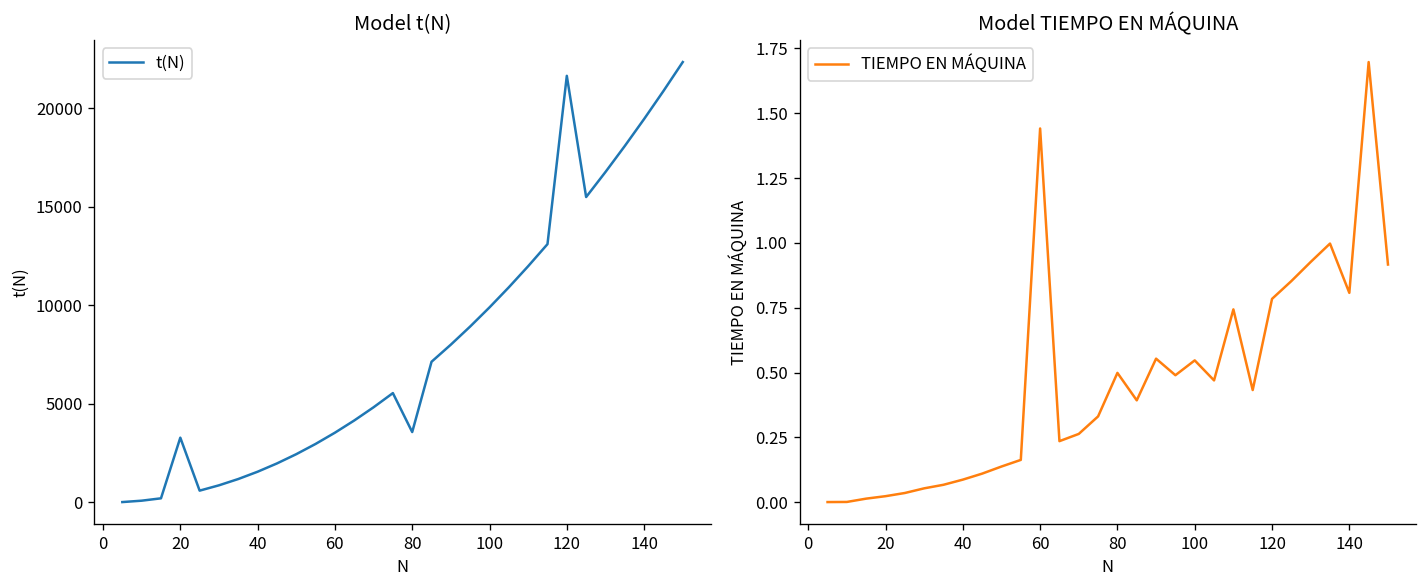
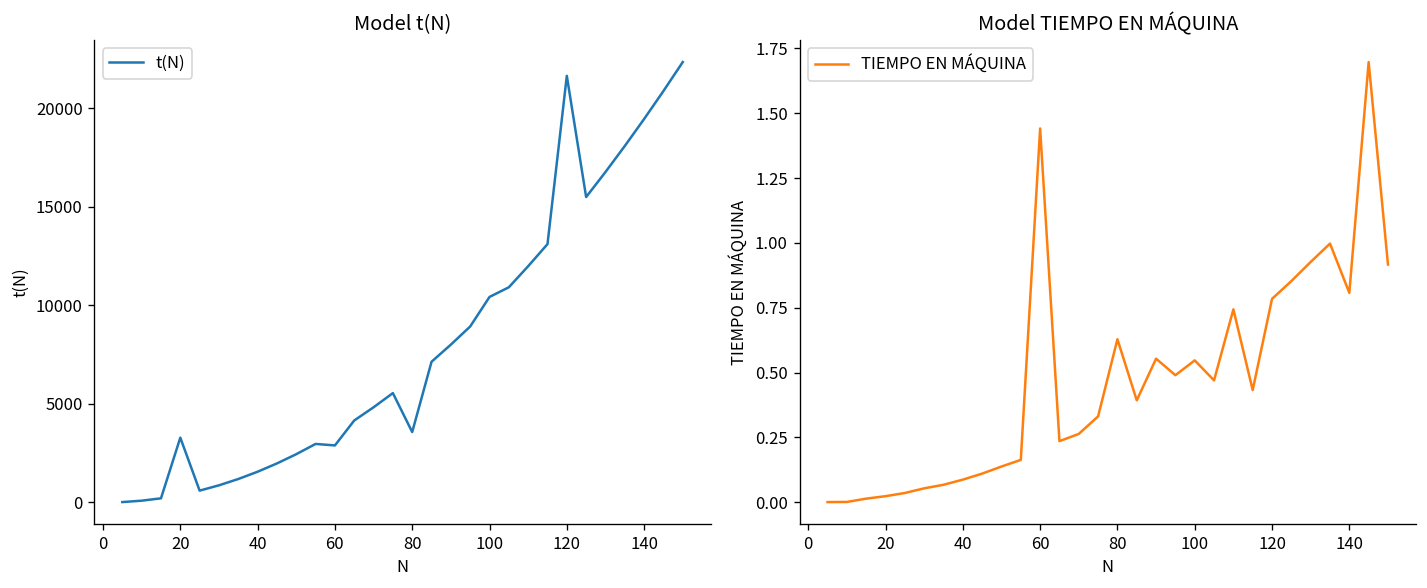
  {
    "Model t(N)": {
      "20": 3300,
      "40": 1600,
-     "60": 3500,
+     "60": 2900,
      "80": 3600,
-     "100": 9900,
+     "100": 10400,
      "120": 21700,
      "140": 19500
    },
    "Model TIEMPO EN MÁQUINA": {
      "20": 0.02,
      "40": 0.09,
      "60": 1.44,
-     "80": 0.50,
+     "80": 0.63,
      "100": 0.55,
      "120": 0.78,
      "140": 0.81
    }
  }
